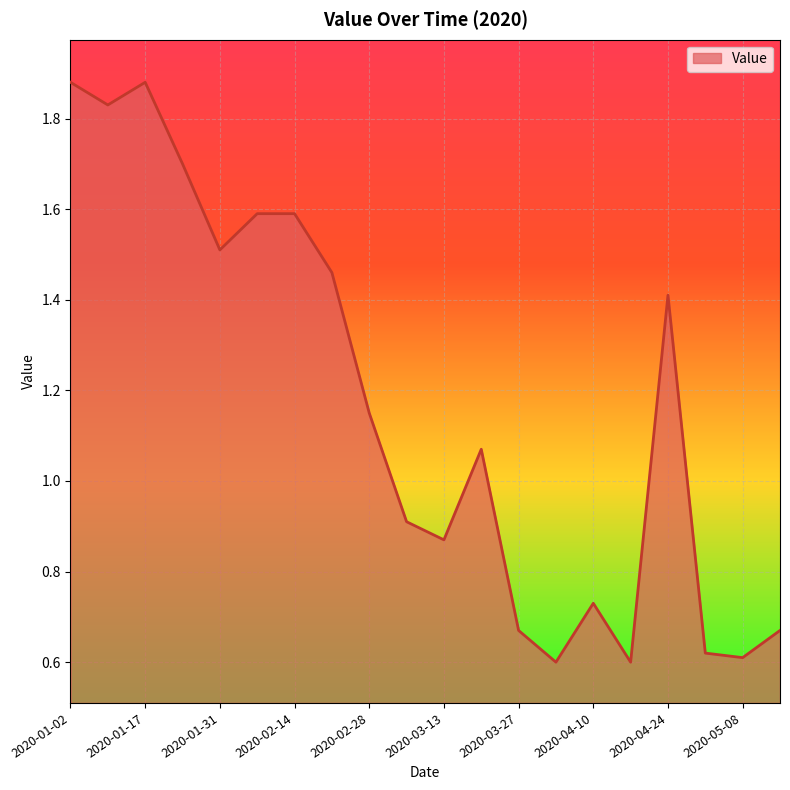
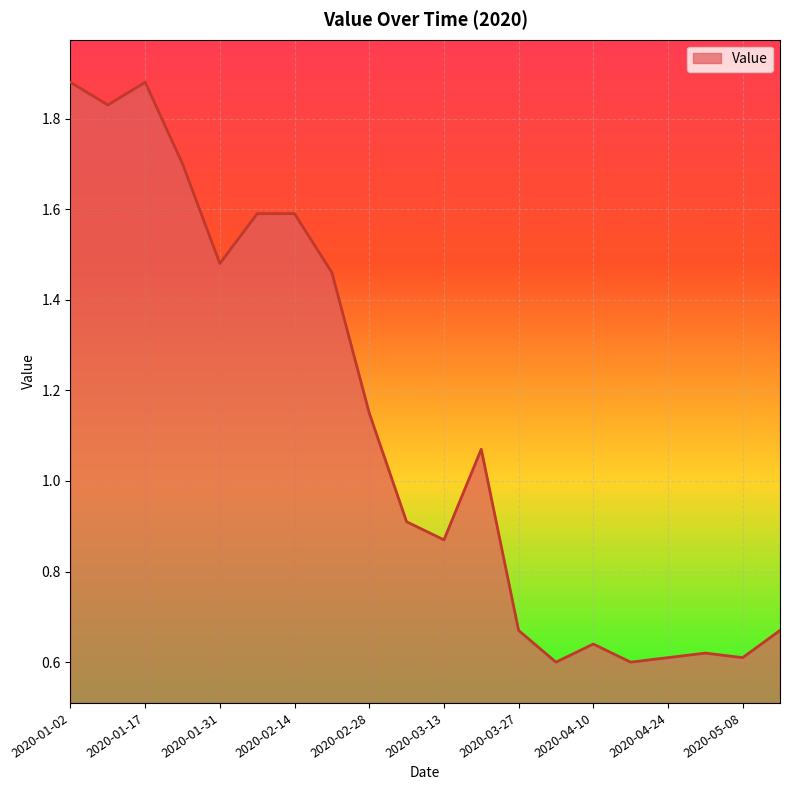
  {
    "2020-01-02": 1.88,
    "2020-01-17": 1.88,
-   "2020-01-31": 1.51,
+   "2020-01-31": 1.48,
    "2020-02-14": 1.59,
    "2020-02-28": 1.15,
    "2020-03-13": 0.87,
    "2020-03-27": 0.67,
-   "2020-04-10": 0.73,
-   "2020-04-24": 1.41,
+   "2020-04-10": 0.64,
+   "2020-04-24": 0.61,
    "2020-05-08": 0.61
  }
